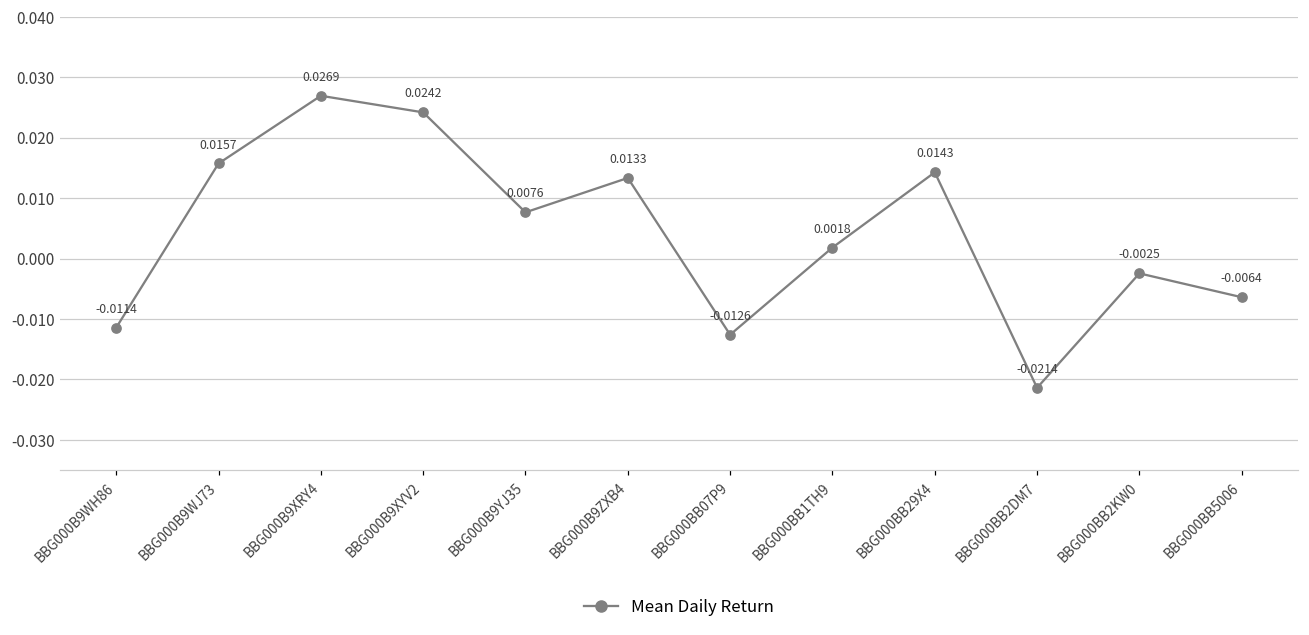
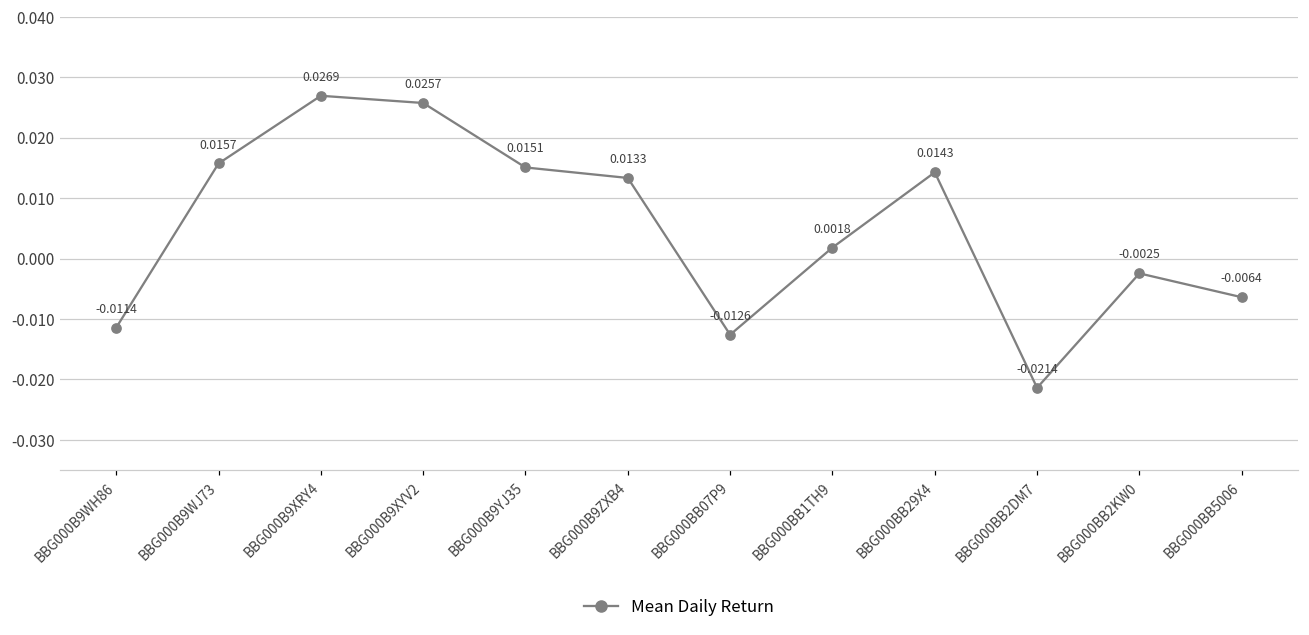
  {
    "BBG000B9WH86": -0.0114,
    "BBG000B9WJ73": 0.0157,
    "BBG000B9XRY4": 0.0269,
-   "BBG000B9XYV2": 0.0242,
-   "BBG000B9YJ35": 0.0076,
+   "BBG000B9XYV2": 0.0257,
+   "BBG000B9YJ35": 0.0151,
    "BBG000B9ZXB4": 0.0133,
    "BBG000BB07P9": -0.0126,
    "BBG000BB1TH9": 0.0018,
    "BBG000BB29X4": 0.0143,
    "BBG000BB2DM7": -0.0214,
    "BBG000BB2KW0": -0.0025,
    "BBG000BB5006": -0.0064
  }
